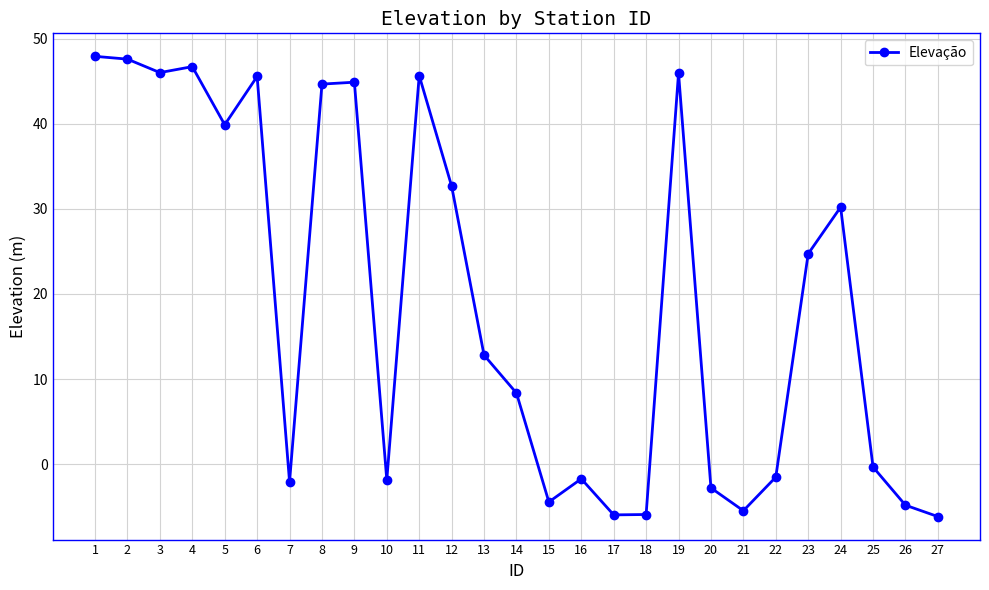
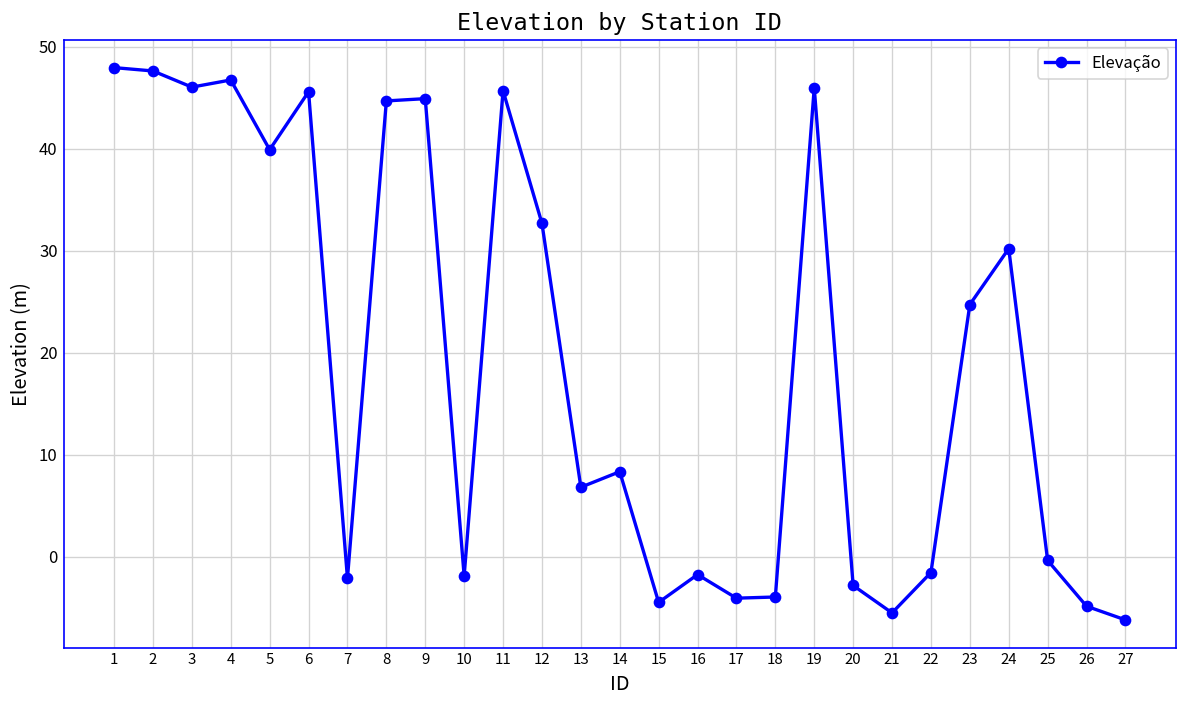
  {
    "1": 48,
    "2": 48,
    "3": 46,
    "4": 47,
    "5": 40,
    "6": 46,
    "7": -2,
    "8": 45,
    "9": 45,
    "10": -2,
    "11": 46,
    "12": 33,
-   "13": 13,
+   "13": 7,
    "14": 8,
    "15": -4,
    "16": -2,
-   "17": -6,
-   "18": -6,
+   "17": -4,
+   "18": -4,
    "19": 46,
    "20": -3,
    "21": -5,
    "22": -2,
    "23": 25,
    "24": 30,
    "25": 0,
    "26": -5,
    "27": -6
  }
